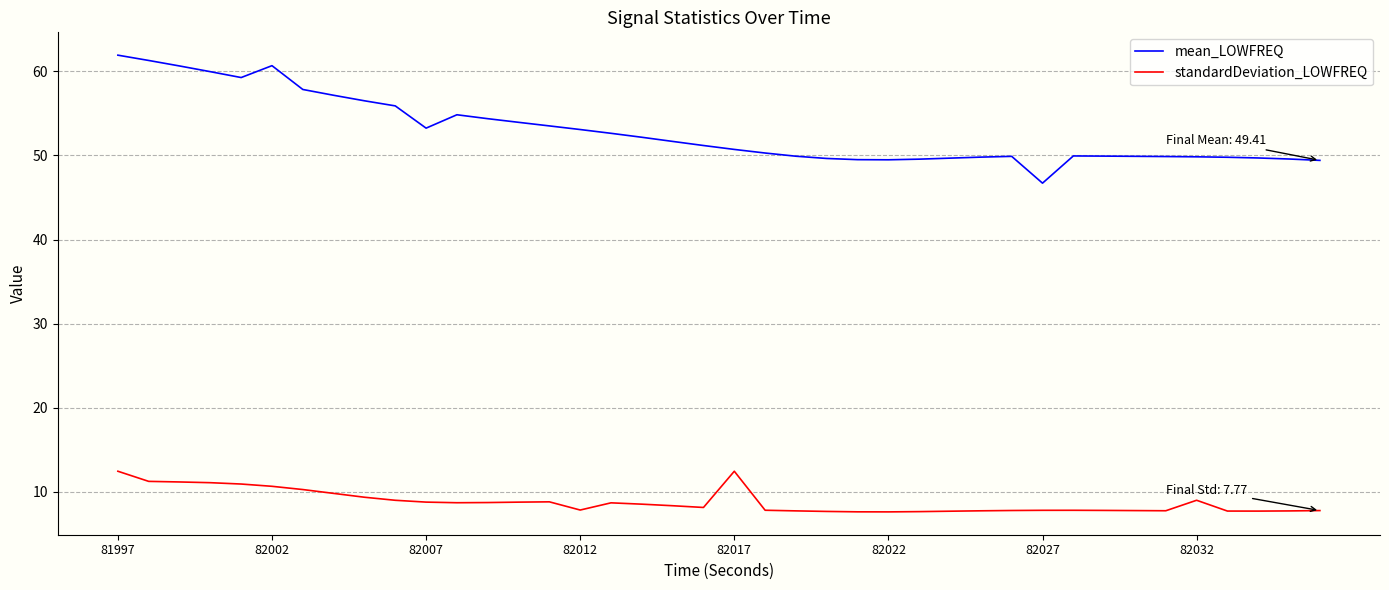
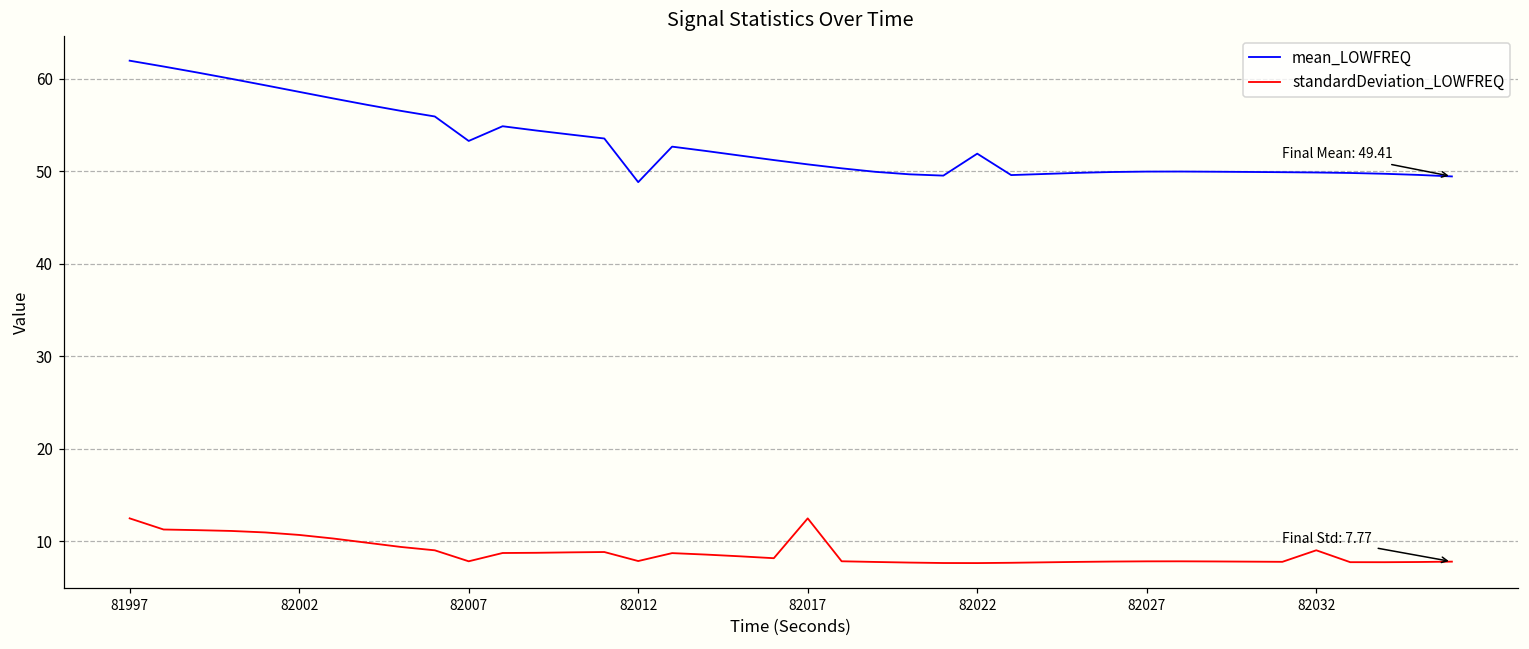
  {
    "mean_LOWFREQ": {
      "81997": 62,
-     "82002": 61,
+     "82002": 59,
      "82007": 53,
-     "82012": 53,
+     "82012": 49,
      "82017": 51,
-     "82022": 49,
-     "82027": 47
+     "82022": 52,
+     "82027": 50
    },
    "standardDeviation_LOWFREQ": {
      "81997": 12,
      "82002": 11,
-     "82007": 9,
+     "82007": 8,
      "82012": 8,
      "82017": 12,
      "82022": 8,
      "82027": 8
    }
  }
